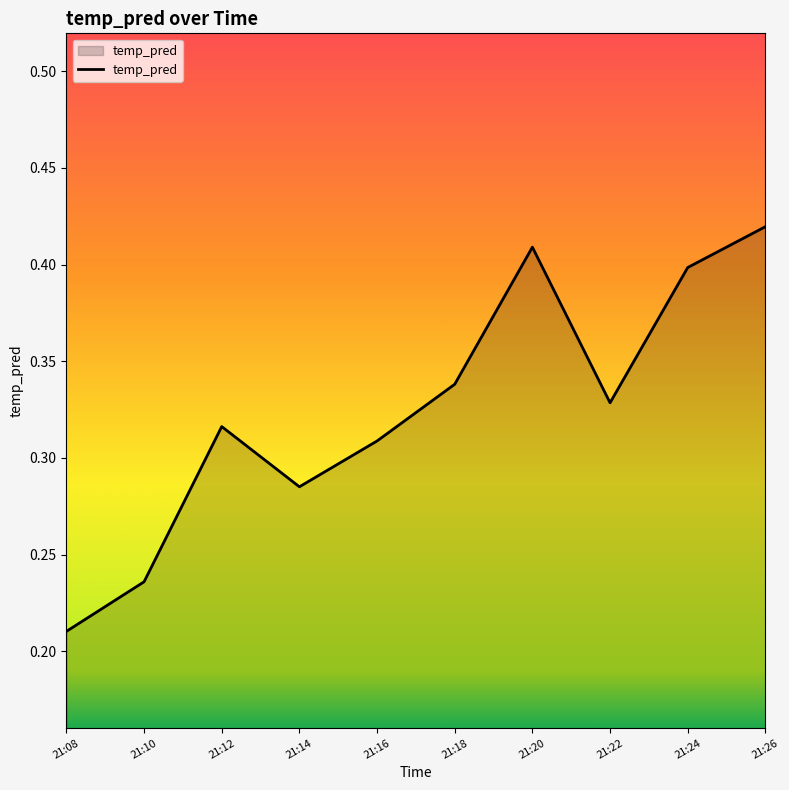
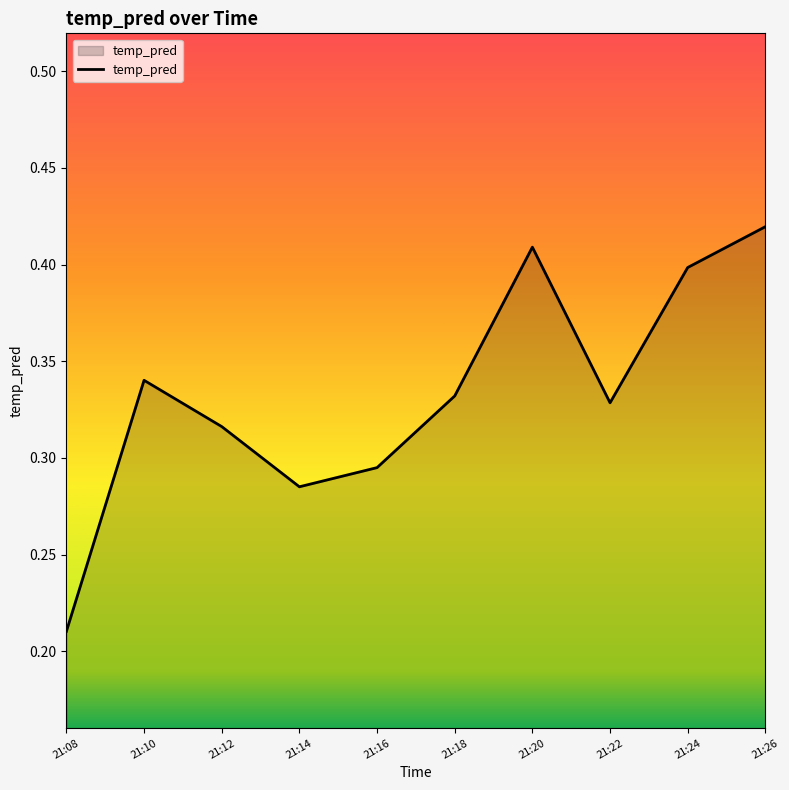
  {
    "21:08": 0.210,
-   "21:10": 0.236,
+   "21:10": 0.340,
    "21:12": 0.316,
    "21:14": 0.285,
-   "21:16": 0.309,
-   "21:18": 0.338,
+   "21:16": 0.295,
+   "21:18": 0.332,
    "21:20": 0.409,
    "21:22": 0.328,
    "21:24": 0.398,
    "21:26": 0.420
  }
